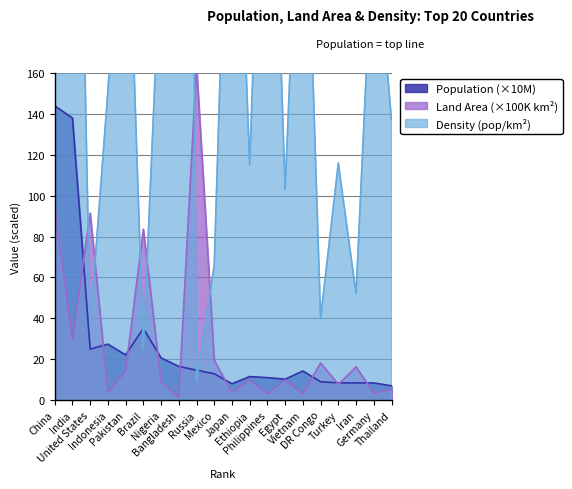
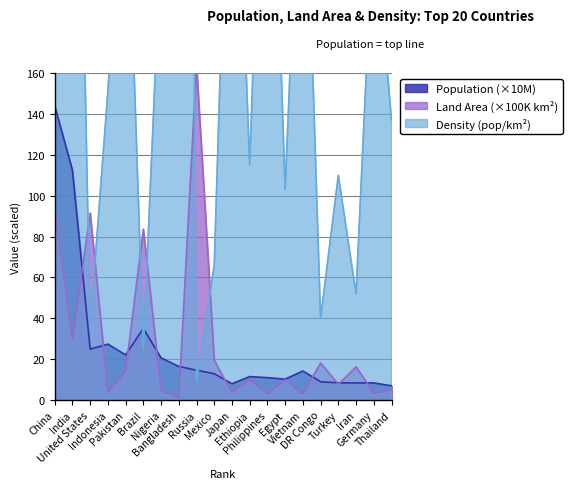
  {
    "Population (×10M)": {
      "China": 144,
-     "India": 138,
+     "India": 112,
      "United States": 25,
      "Indonesia": 27,
      "Pakistan": 22,
      "Brazil": 35,
      "Nigeria": 21,
      "Bangladesh": 16,
      "Russia": 15,
      "Mexico": 13,
      "Japan": 8,
      "Ethiopia": 11,
      "Philippines": 11,
      "Vietnam": 14,
      "DR Congo": 9,
      "Iran": 8,
      "Germany": 8,
      "Thailand": 7
    },
    "Land Area (×100K km²)": {
      "China": 94,
      "India": 30,
      "United States": 91,
      "Indonesia": 4,
      "Pakistan": 14,
      "Brazil": 84,
-     "Nigeria": 9,
+     "Nigeria": 5,
      "Bangladesh": 1,
      "Mexico": 19,
      "Japan": 4,
      "Ethiopia": 10,
      "Philippines": 3,
      "Vietnam": 3,
      "DR Congo": 18,
      "Iran": 16,
      "Germany": 3,
      "Thailand": 5
    },
    "Density (pop/km²)": {
      "China": 153,
      "United States": 36,
      "Indonesia": 151,
      "Brazil": 25,
      "Russia": 9,
      "Mexico": 66,
      "Ethiopia": 115,
      "Egypt": 103,
      "DR Congo": 40,
-     "Turkey": 116,
+     "Turkey": 110,
      "Iran": 52,
      "Thailand": 137
    }
  }
